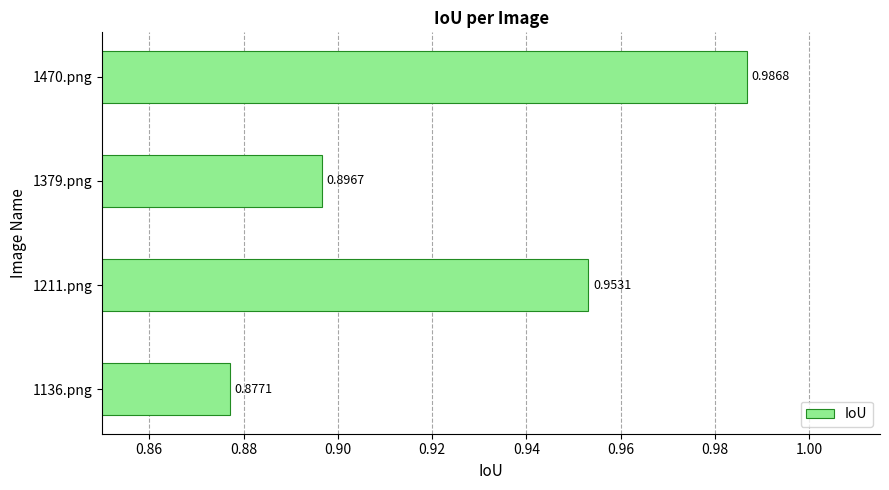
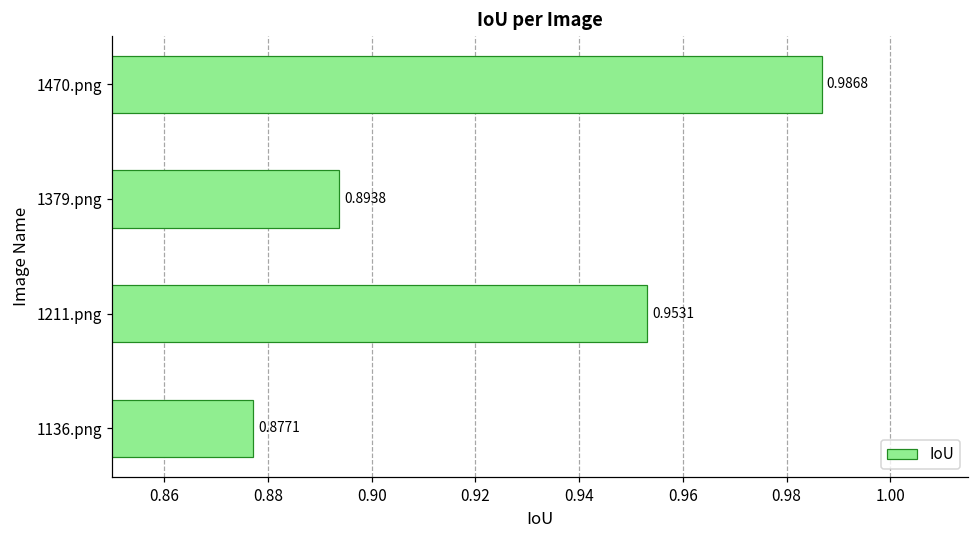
  {
    "1470.png": 0.9868,
-   "1379.png": 0.8967,
+   "1379.png": 0.8938,
    "1211.png": 0.9531,
    "1136.png": 0.8771
  }
